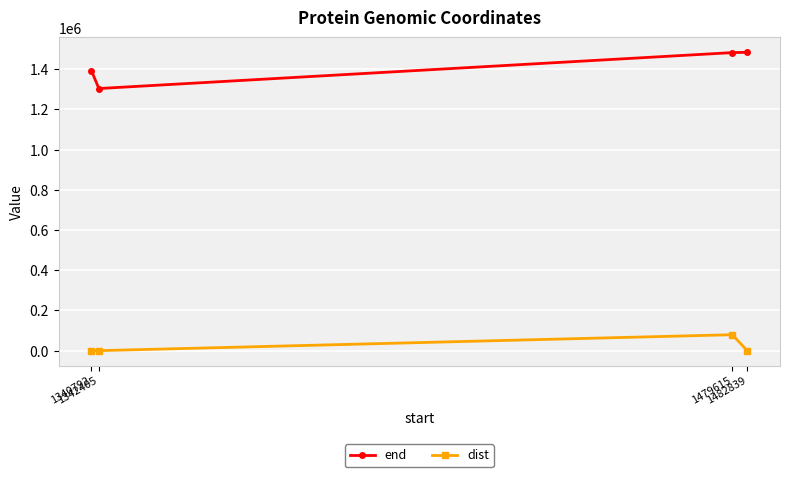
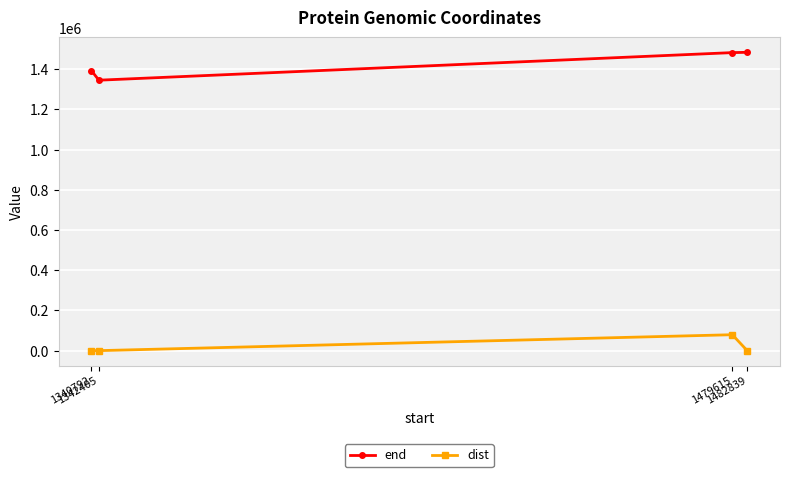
  {
    "end": {
      "1340792": 1390000,
-     "1342405": 1300000,
+     "1342405": 1350000,
      "1479615": 1480000,
      "1482839": 1480000
    },
    "dist": {
      "1340792": 0,
      "1342405": 0,
      "1479615": 80000,
      "1482839": 0
    }
  }
